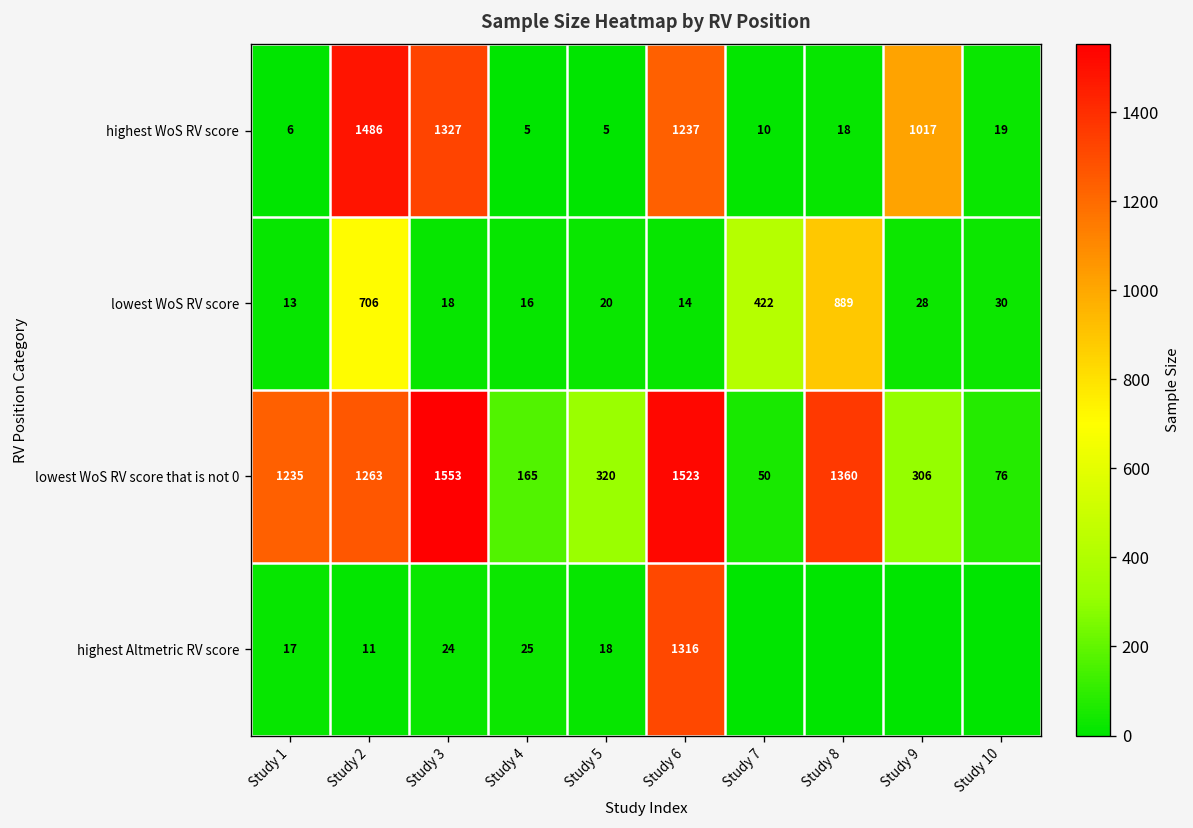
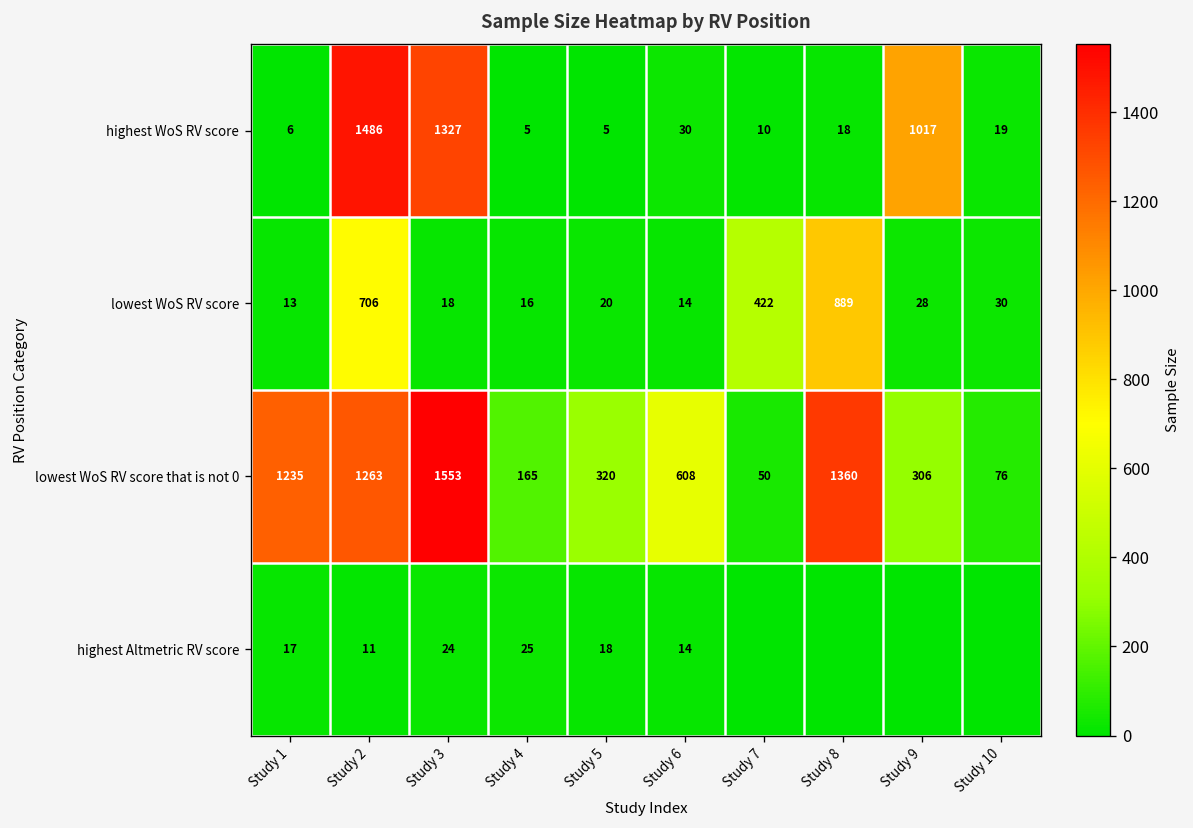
  {
    "highest WoS RV score": {
      "Study 1": 6,
      "Study 2": 1486,
      "Study 3": 1327,
      "Study 4": 5,
      "Study 5": 5,
-     "Study 6": 1237,
+     "Study 6": 30,
      "Study 7": 10,
      "Study 8": 18,
      "Study 9": 1017,
      "Study 10": 19
    },
    "lowest WoS RV score": {
      "Study 1": 13,
      "Study 2": 706,
      "Study 3": 18,
      "Study 4": 16,
      "Study 5": 20,
      "Study 6": 14,
      "Study 7": 422,
      "Study 8": 889,
      "Study 9": 28,
      "Study 10": 30
    },
    "lowest WoS RV score that is not 0": {
      "Study 1": 1235,
      "Study 2": 1263,
      "Study 3": 1553,
      "Study 4": 165,
      "Study 5": 320,
-     "Study 6": 1523,
+     "Study 6": 608,
      "Study 7": 50,
      "Study 8": 1360,
      "Study 9": 306,
      "Study 10": 76
    },
    "highest Altmetric RV score": {
      "Study 1": 17,
      "Study 2": 11,
      "Study 3": 24,
      "Study 4": 25,
      "Study 5": 18,
-     "Study 6": 1316
+     "Study 6": 14
    }
  }
